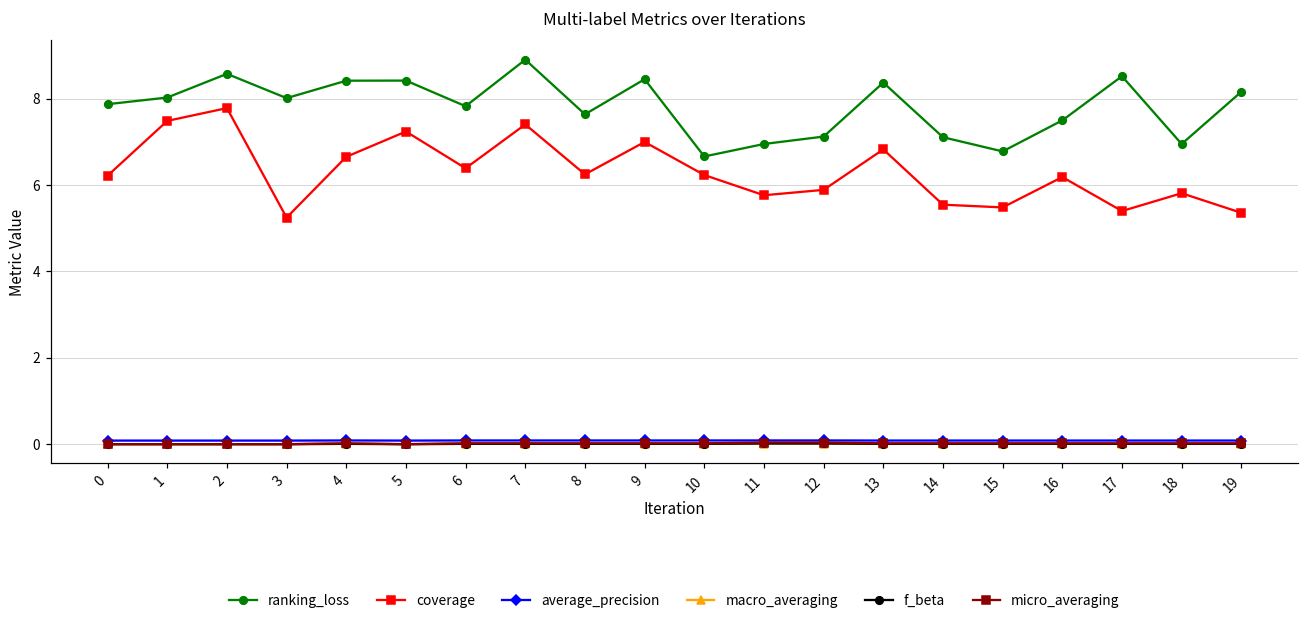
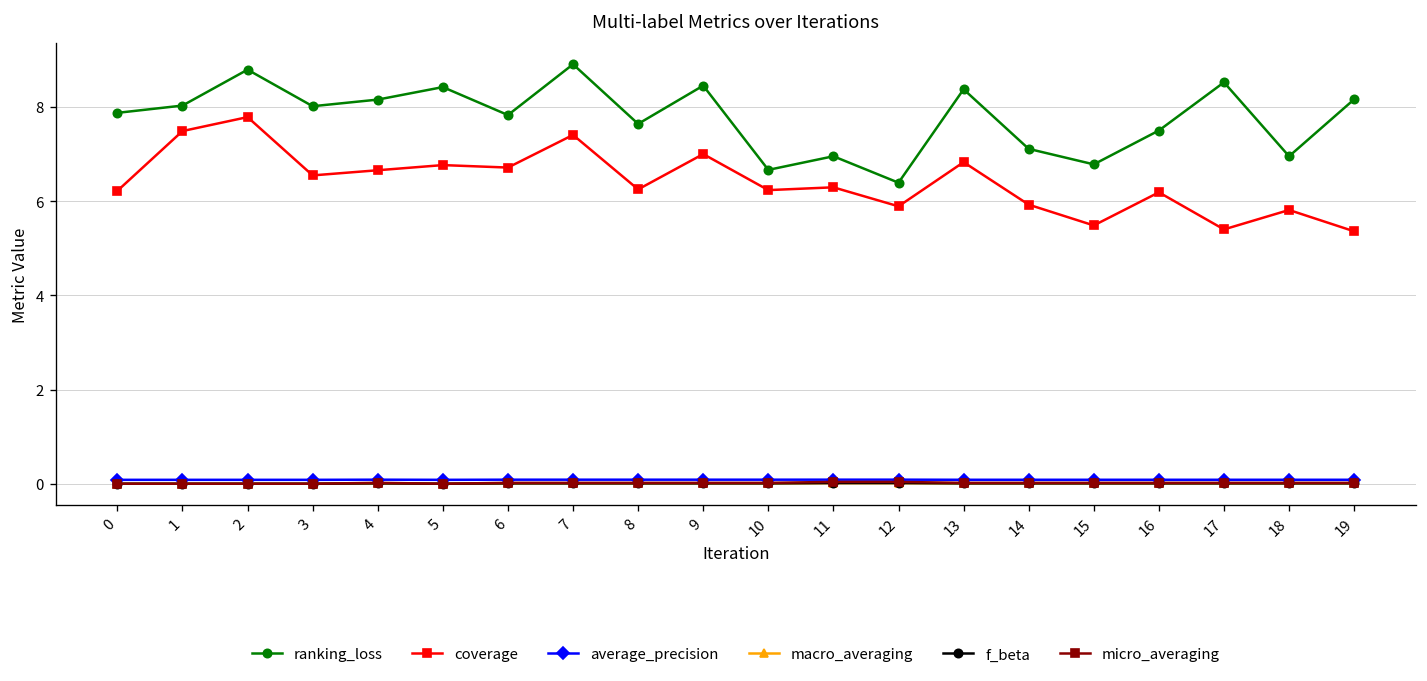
  {
    "ranking_loss": {
      "0": 7.9,
      "1": 8.0,
-     "2": 8.6,
+     "2": 8.8,
      "3": 8.0,
-     "4": 8.4,
+     "4": 8.2,
      "5": 8.4,
      "6": 7.8,
      "7": 8.9,
      "8": 7.6,
      "9": 8.5,
      "10": 6.7,
      "11": 7.0,
-     "12": 7.1,
+     "12": 6.4,
      "13": 8.4,
      "14": 7.1,
      "15": 6.8,
      "16": 7.5,
      "17": 8.5,
      "18": 7.0,
      "19": 8.2
    },
    "coverage": {
      "0": 6.2,
      "1": 7.5,
      "2": 7.8,
-     "3": 5.2,
+     "3": 6.5,
      "4": 6.7,
-     "5": 7.2,
-     "6": 6.4,
+     "5": 6.8,
+     "6": 6.7,
      "7": 7.4,
      "8": 6.3,
      "9": 7.0,
      "10": 6.2,
-     "11": 5.8,
+     "11": 6.3,
      "12": 5.9,
      "13": 6.8,
-     "14": 5.5,
+     "14": 5.9,
      "15": 5.5,
      "16": 6.2,
      "17": 5.4,
      "18": 5.8,
      "19": 5.4
    },
    "average_precision": {
      "0": 0.1,
      "1": 0.1,
      "2": 0.1,
      "3": 0.1,
      "4": 0.1,
      "5": 0.1,
      "6": 0.1,
      "7": 0.1,
      "8": 0.1,
      "9": 0.1,
      "10": 0.1,
      "13": 0.1,
      "14": 0.1,
      "15": 0.1,
      "16": 0.1,
      "17": 0.1,
      "18": 0.1,
      "19": 0.1
    }
  }
